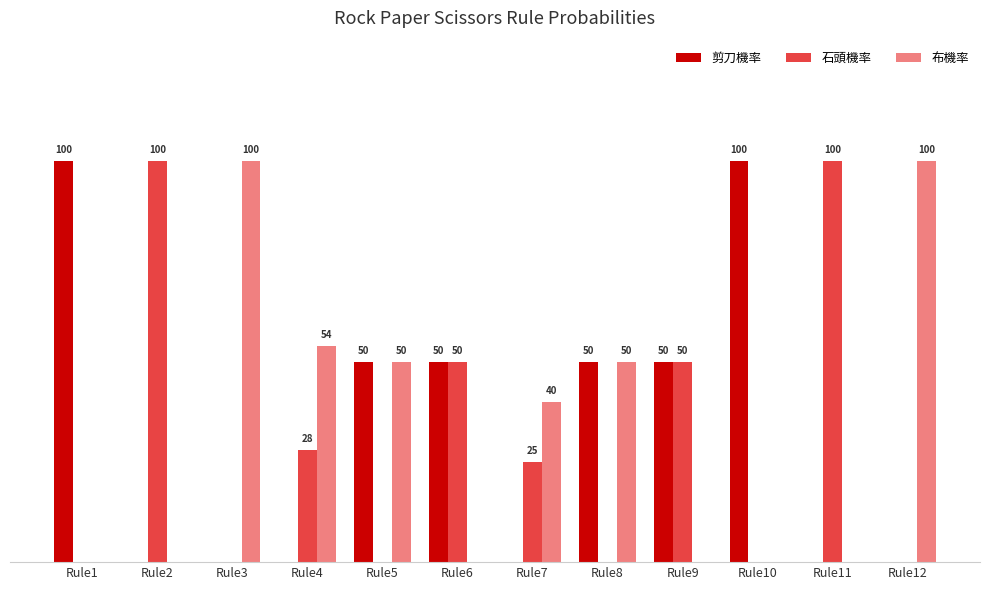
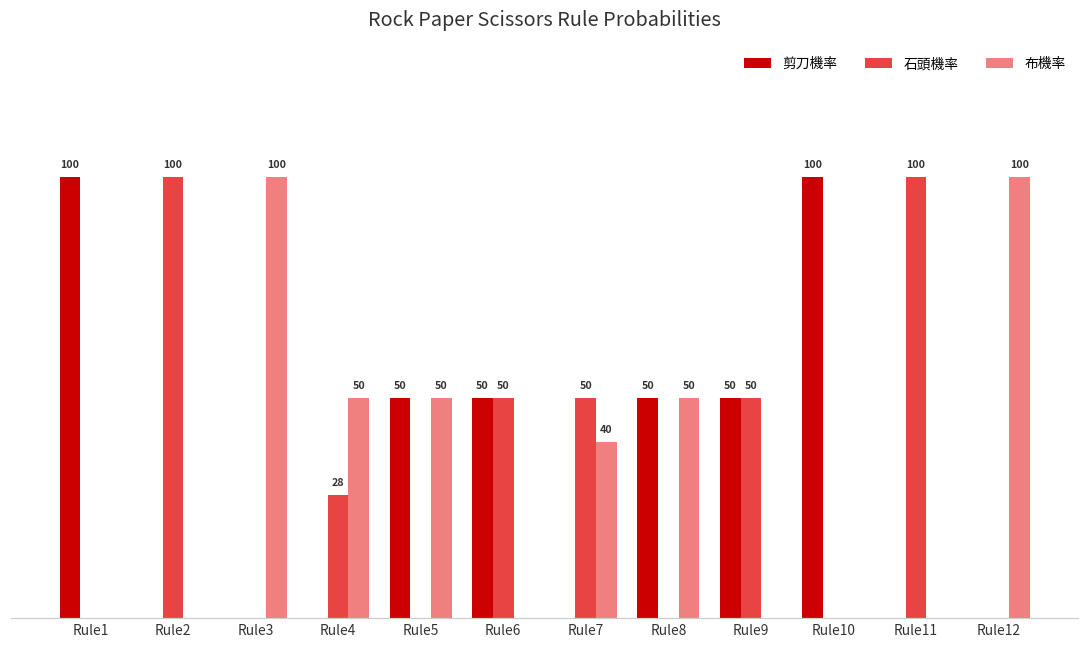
  {
    "剪刀機率": {
      "Rule1": 100,
      "Rule5": 50,
      "Rule6": 50,
      "Rule8": 50,
      "Rule9": 50,
      "Rule10": 100
    },
    "石頭機率": {
      "Rule2": 100,
      "Rule4": 28,
      "Rule6": 50,
-     "Rule7": 25,
+     "Rule7": 50,
      "Rule9": 50,
      "Rule11": 100
    },
    "布機率": {
      "Rule3": 100,
-     "Rule4": 54,
+     "Rule4": 50,
      "Rule5": 50,
      "Rule7": 40,
      "Rule8": 50,
      "Rule12": 100
    }
  }
